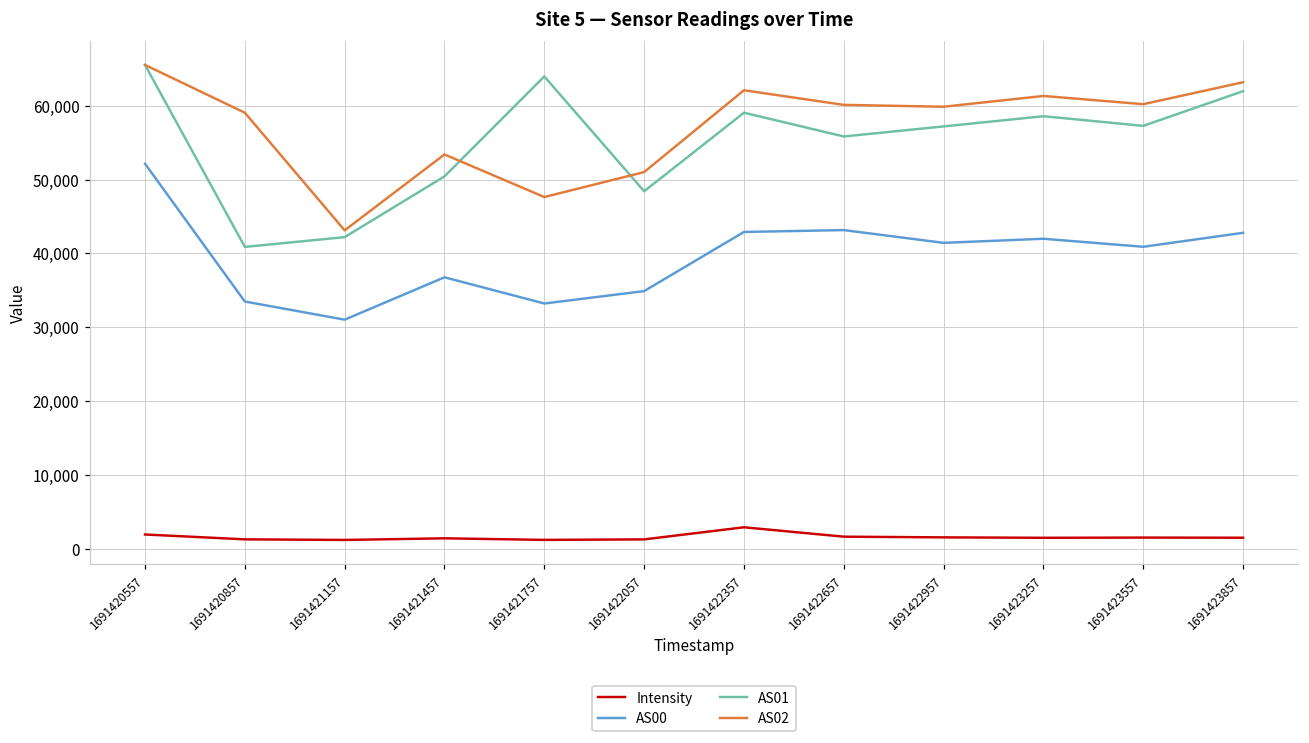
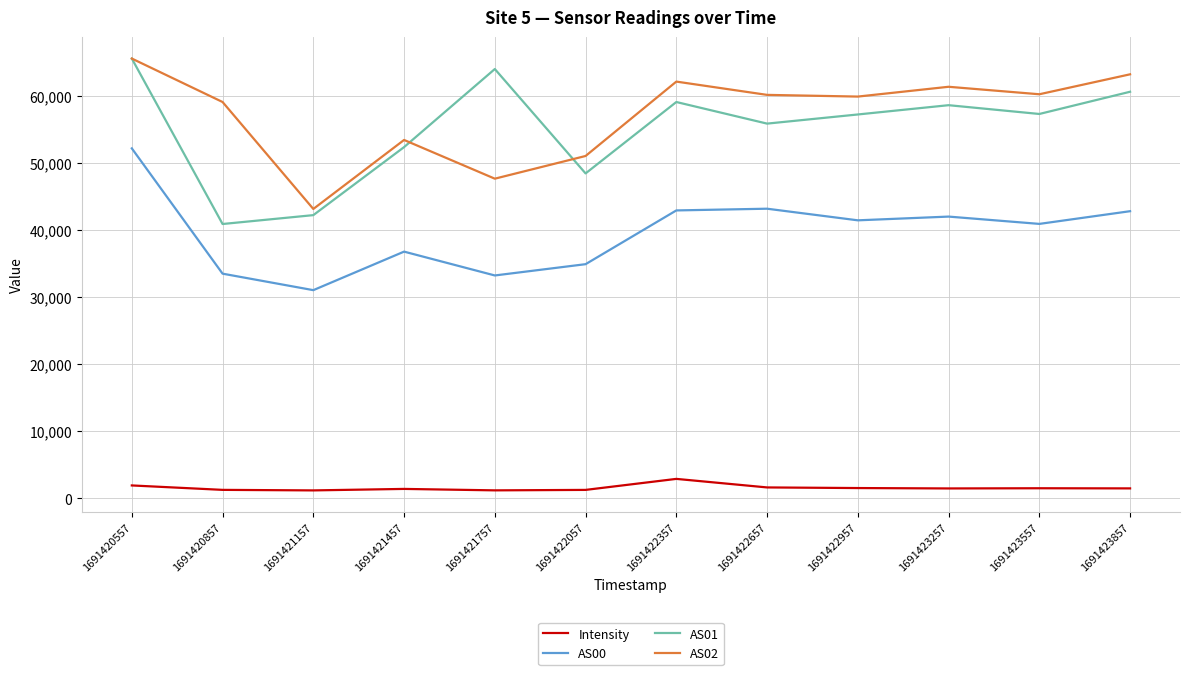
  {
    "Intensity": {
      "1691420557": "2,000",
      "1691420857": "1,000",
      "1691421157": "1,000",
      "1691421457": "1,000",
      "1691421757": "1,000",
      "1691422057": "1,000",
      "1691422357": "3,000",
      "1691422657": "2,000",
      "1691422957": "2,000",
      "1691423257": "1,000",
      "1691423557": "2,000",
      "1691423857": "1,000"
    },
    "AS00": {
      "1691420557": "52,000",
      "1691420857": "33,000",
      "1691421157": "31,000",
      "1691421457": "37,000",
      "1691421757": "33,000",
      "1691422057": "35,000",
      "1691422357": "43,000",
      "1691422657": "43,000",
      "1691422957": "41,000",
      "1691423257": "42,000",
      "1691423557": "41,000",
      "1691423857": "43,000"
    },
    "AS01": {
      "1691420857": "41,000",
      "1691421157": "42,000",
-     "1691421457": "50,000",
+     "1691421457": "52,000",
      "1691421757": "64,000",
      "1691422057": "48,000",
      "1691422357": "59,000",
      "1691422657": "56,000",
      "1691422957": "57,000",
      "1691423257": "59,000",
      "1691423557": "57,000",
-     "1691423857": "62,000"
+     "1691423857": "61,000"
    },
    "AS02": {
      "1691420857": "59,000",
      "1691421157": "43,000",
      "1691421457": "53,000",
      "1691421757": "48,000",
      "1691422057": "51,000",
      "1691422357": "62,000",
      "1691422657": "60,000",
      "1691422957": "60,000",
      "1691423257": "61,000",
      "1691423557": "60,000",
      "1691423857": "63,000"
    }
  }
